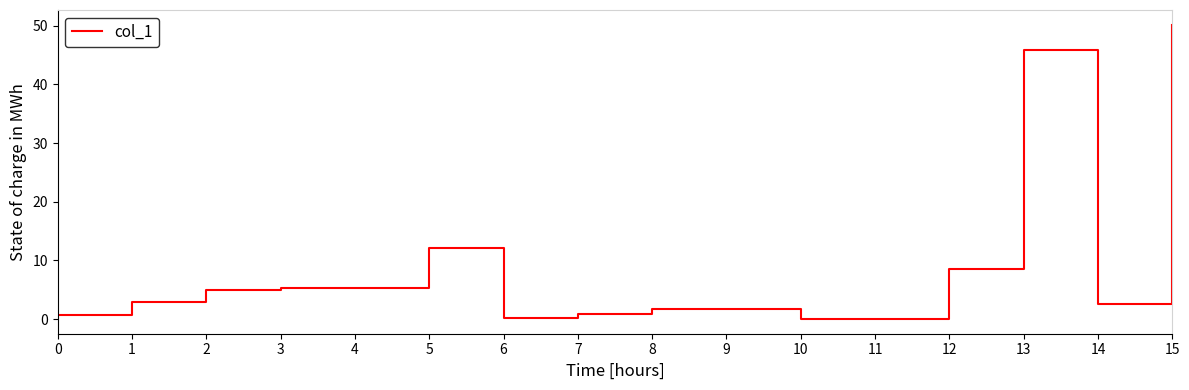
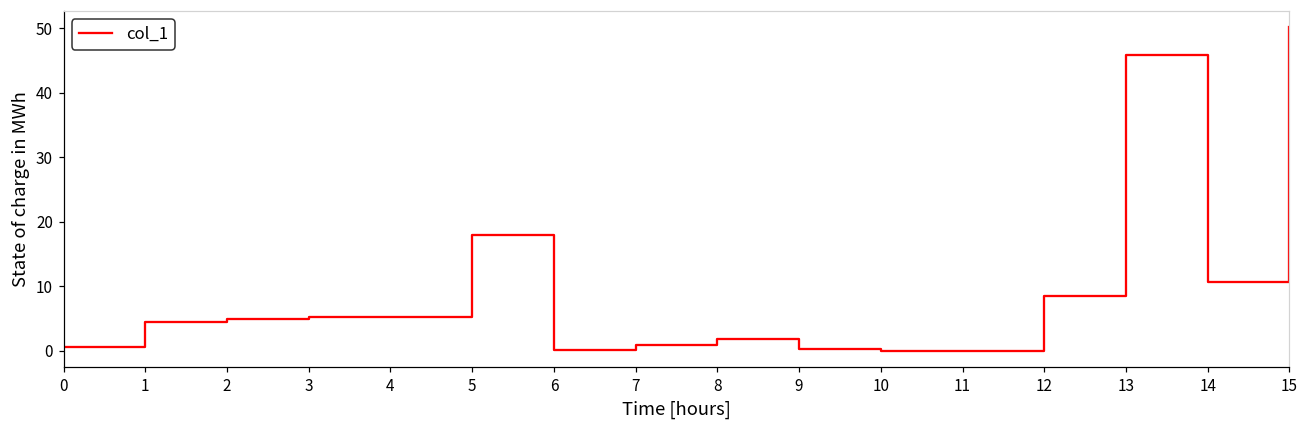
  {
    "0": 1,
-   "1": 3,
+   "1": 5,
    "2": 5,
    "3": 5,
    "4": 5,
-   "5": 12,
+   "5": 18,
    "6": 0,
    "7": 1,
    "8": 2,
-   "9": 2,
+   "9": 0,
    "10": 0,
    "11": 0,
    "12": 8,
    "13": 46,
-   "14": 3,
+   "14": 11,
    "15": 50
  }
